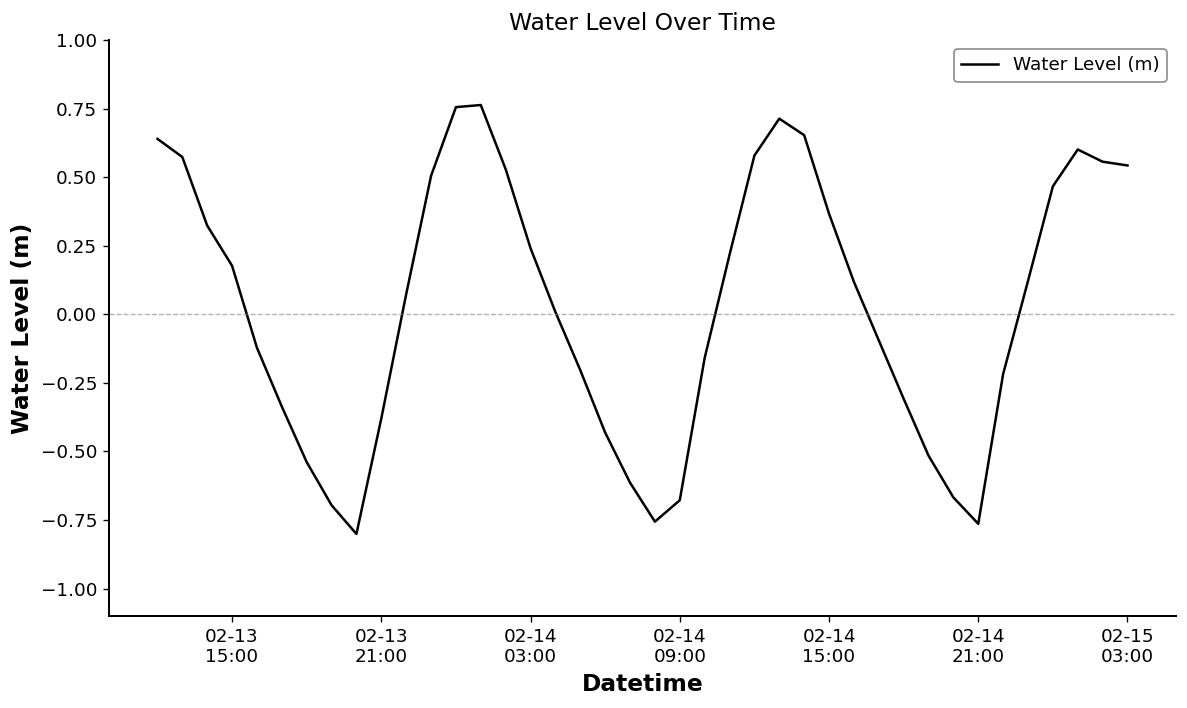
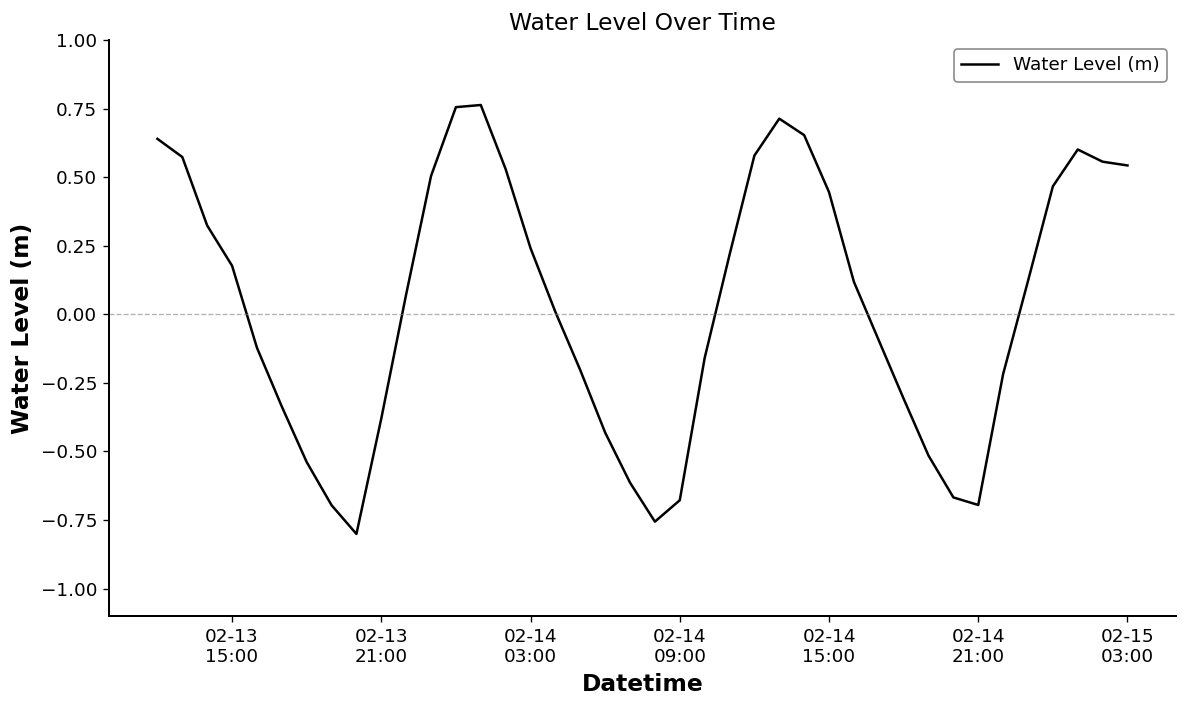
  {
    "02-13 15:00": 0.18,
    "02-13 21:00": -0.38,
    "02-14 03:00": 0.24,
    "02-14 09:00": -0.68,
-   "02-14 15:00": 0.37,
-   "02-14 21:00": -0.76,
+   "02-14 15:00": 0.45,
+   "02-14 21:00": -0.70,
    "02-15 03:00": 0.54
  }
